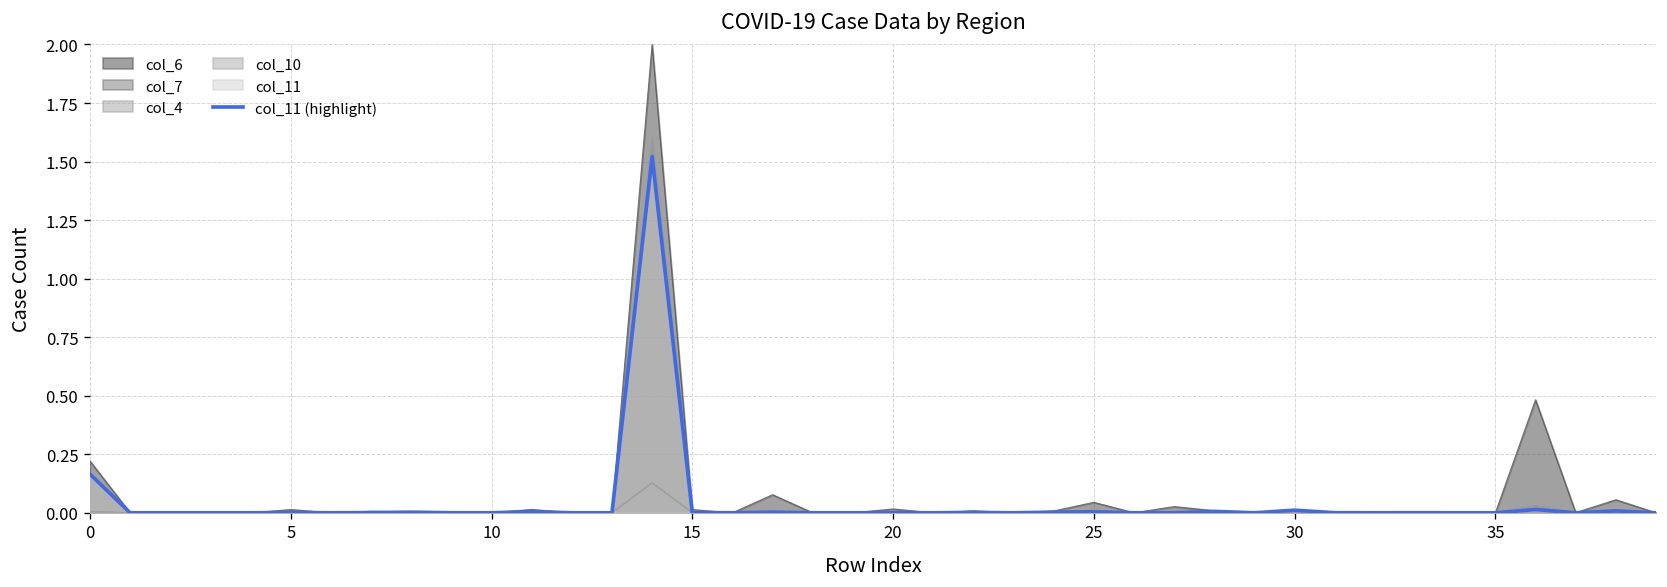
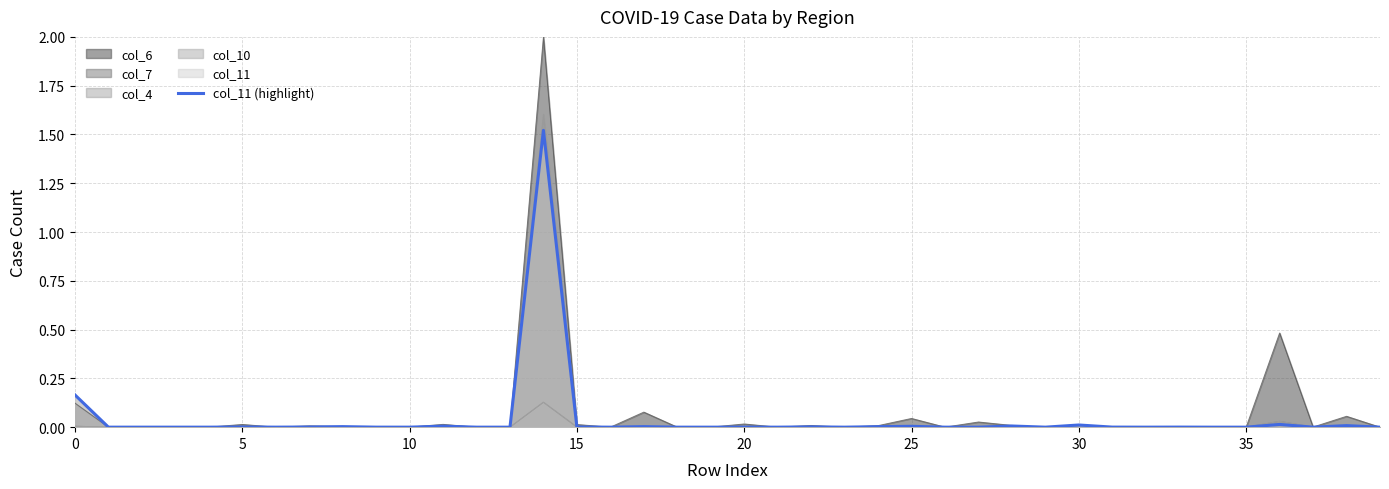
  {
    "col_6": {
-     "0": 0.22,
+     "0": 0.12,
      "20": 0.02,
      "25": 0.04
    }
  }
